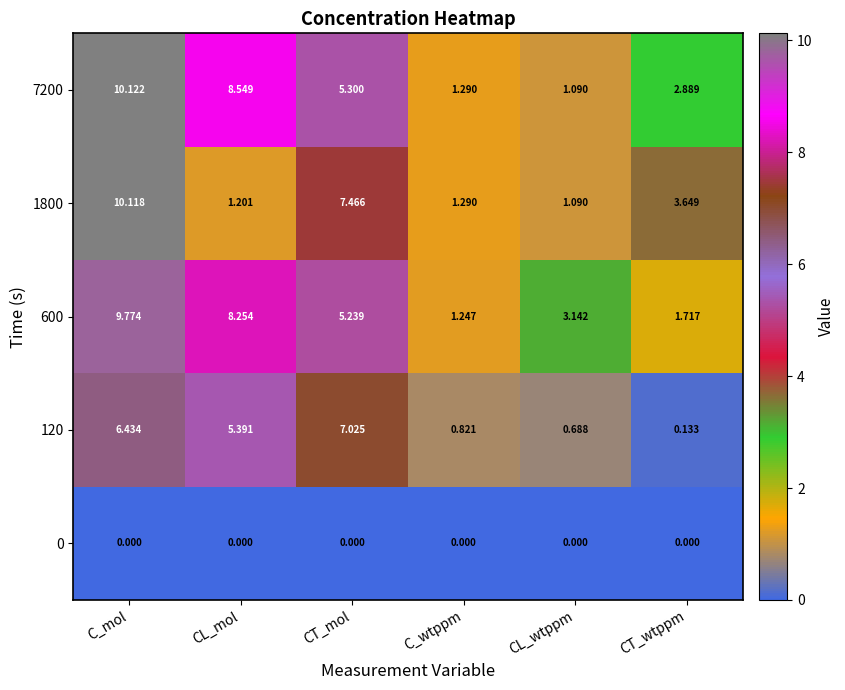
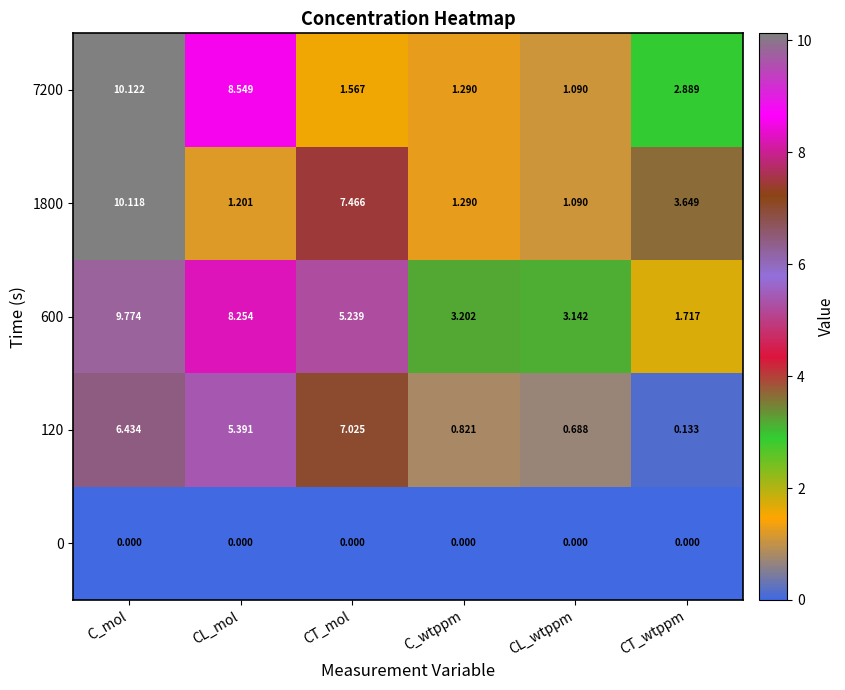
  {
    "7200": {
      "C_mol": 10.122,
      "CL_mol": 8.549,
-     "CT_mol": 5.300,
+     "CT_mol": 1.567,
      "C_wtppm": 1.290,
      "CL_wtppm": 1.090,
      "CT_wtppm": 2.889
    },
    "1800": {
      "C_mol": 10.118,
      "CL_mol": 1.201,
      "CT_mol": 7.466,
      "C_wtppm": 1.290,
      "CL_wtppm": 1.090,
      "CT_wtppm": 3.649
    },
    "600": {
      "C_mol": 9.774,
      "CL_mol": 8.254,
      "CT_mol": 5.239,
-     "C_wtppm": 1.247,
+     "C_wtppm": 3.202,
      "CL_wtppm": 3.142,
      "CT_wtppm": 1.717
    },
    "120": {
      "C_mol": 6.434,
      "CL_mol": 5.391,
      "CT_mol": 7.025,
      "C_wtppm": 0.821,
      "CL_wtppm": 0.688,
      "CT_wtppm": 0.133
    },
    "0": {
      "C_mol": 0.000,
      "CL_mol": 0.000,
      "CT_mol": 0.000,
      "C_wtppm": 0.000,
      "CL_wtppm": 0.000,
      "CT_wtppm": 0.000
    }
  }
